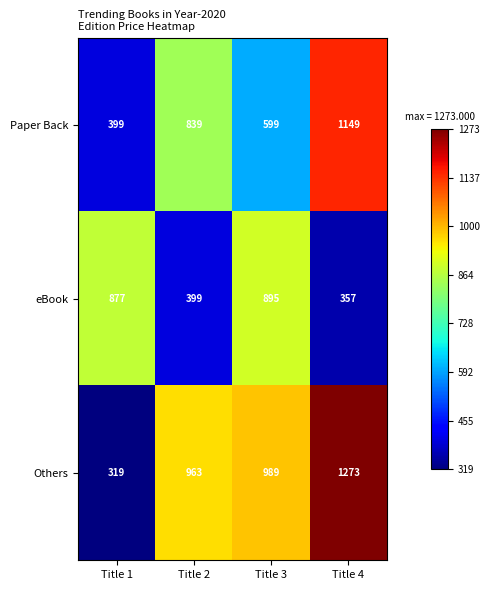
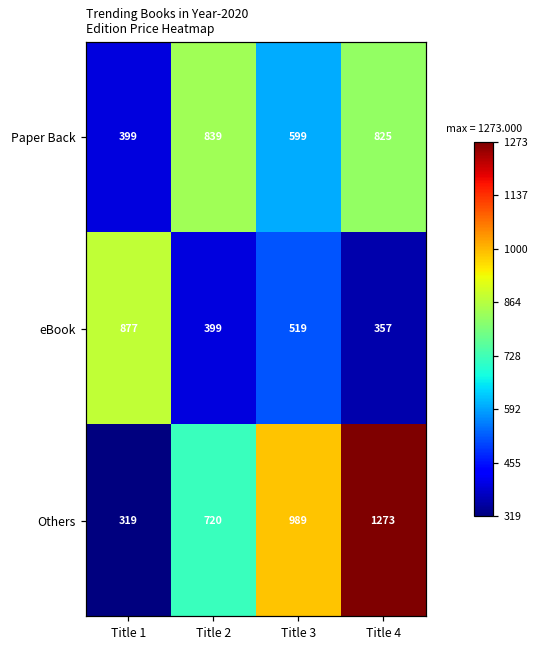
  {
    "Paper Back": {
      "Title 1": 399,
      "Title 2": 839,
      "Title 3": 599,
-     "Title 4": 1149
+     "Title 4": 825
    },
    "eBook": {
      "Title 1": 877,
      "Title 2": 399,
-     "Title 3": 895,
+     "Title 3": 519,
      "Title 4": 357
    },
    "Others": {
      "Title 1": 319,
-     "Title 2": 963,
+     "Title 2": 720,
      "Title 3": 989,
      "Title 4": 1273
    }
  }
